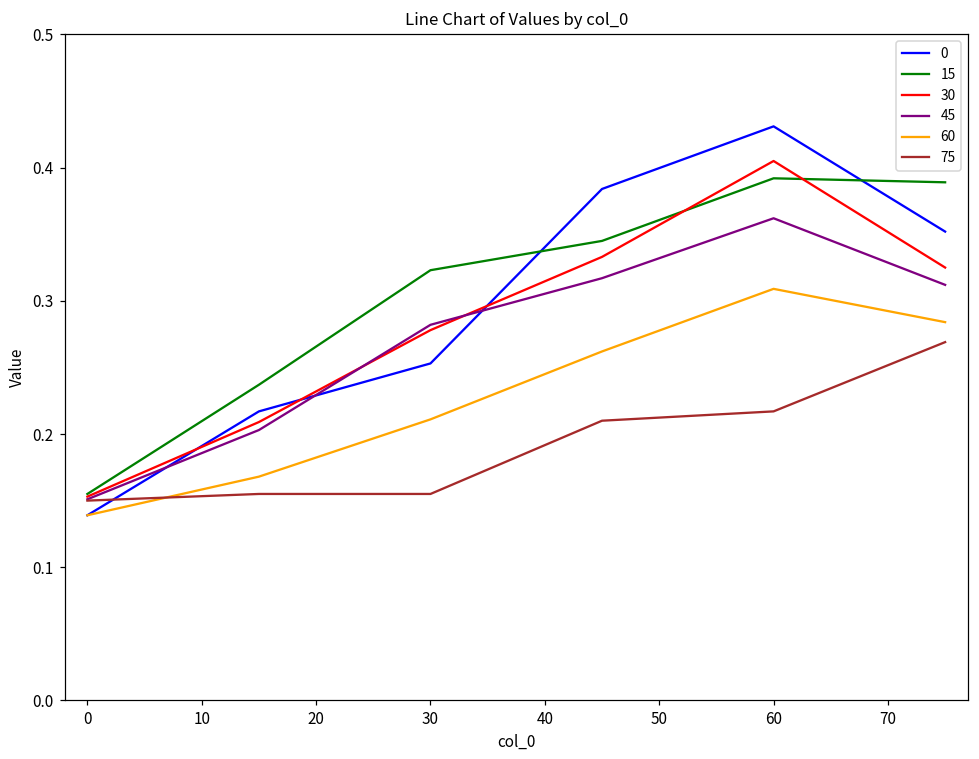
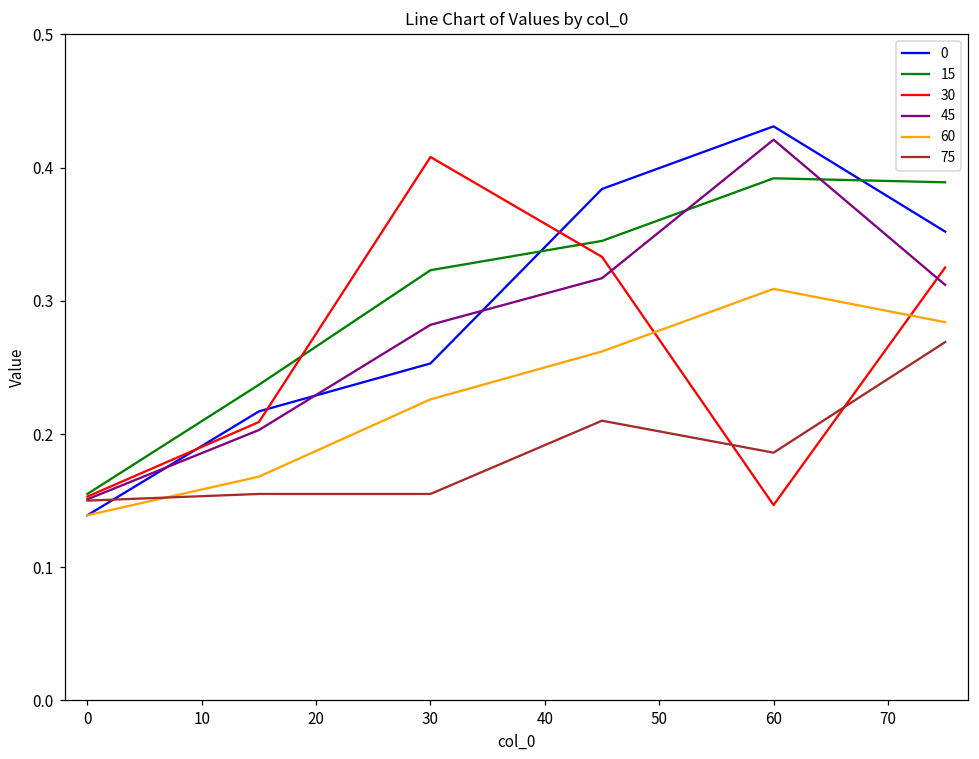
  {
    "0": {
      "30": 0.253,
      "60": 0.431
    },
    "15": {
      "30": 0.323,
      "60": 0.392
    },
    "30": {
-     "30": 0.278,
-     "60": 0.405
+     "30": 0.408,
+     "60": 0.147
    },
    "45": {
      "30": 0.282,
-     "60": 0.362
+     "60": 0.421
    },
    "60": {
-     "30": 0.211,
+     "30": 0.226,
      "60": 0.309
    },
    "75": {
      "30": 0.155,
-     "60": 0.217
+     "60": 0.186
    }
  }
